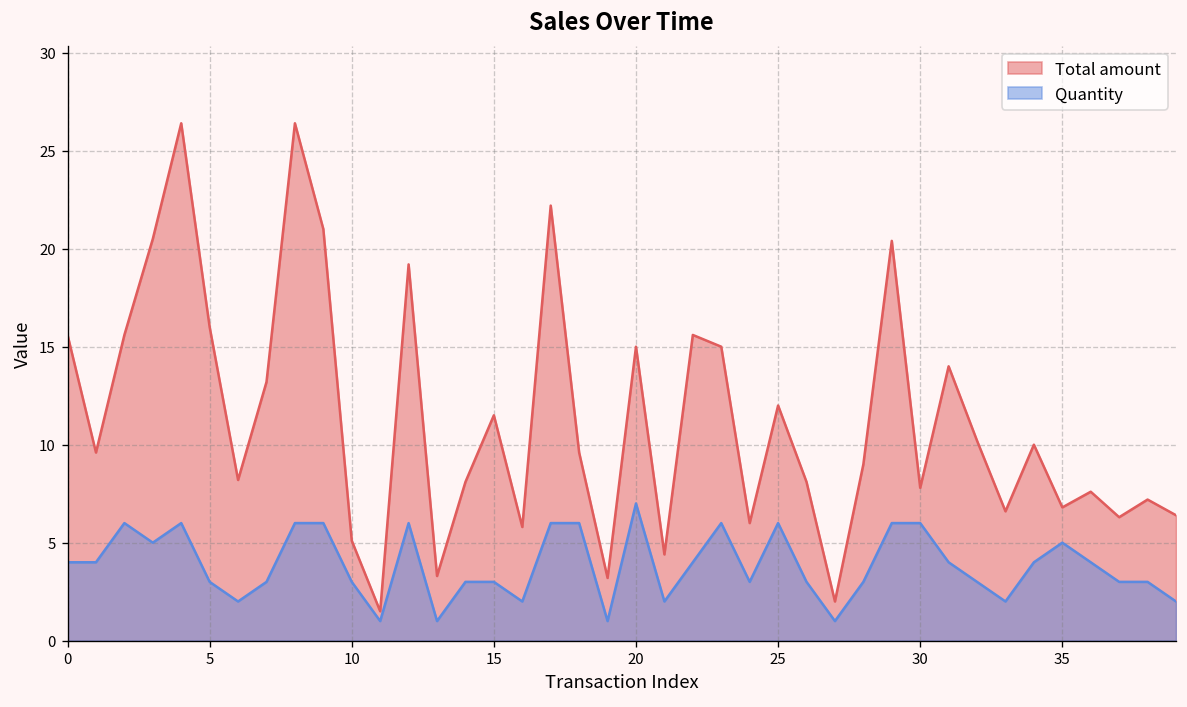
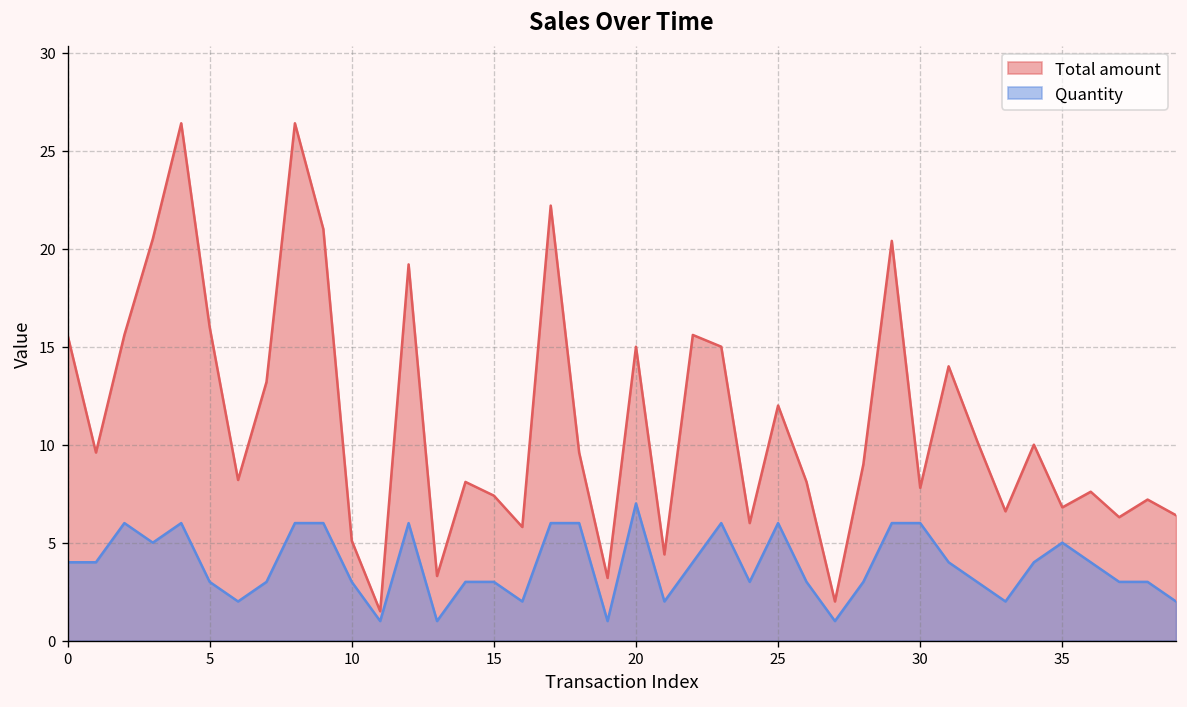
  {
    "Total amount": {
      "0": 15.6,
      "5": 16.0,
      "10": 5.1,
-     "15": 11.5,
+     "15": 7.4,
      "20": 15.0,
      "25": 12.0,
      "30": 7.8,
      "35": 6.8
    },
    "Quantity": {
      "0": 4.0,
      "5": 3.0,
      "10": 3.0,
      "15": 3.0,
      "20": 7.0,
      "25": 6.0,
      "30": 6.0,
      "35": 5.0
    }
  }
